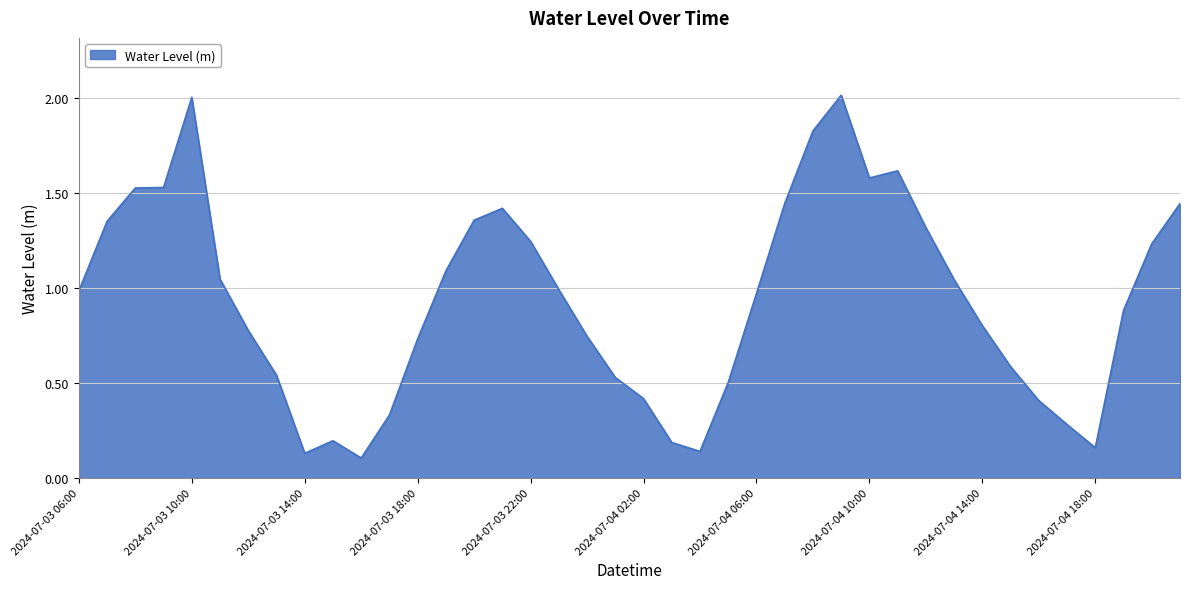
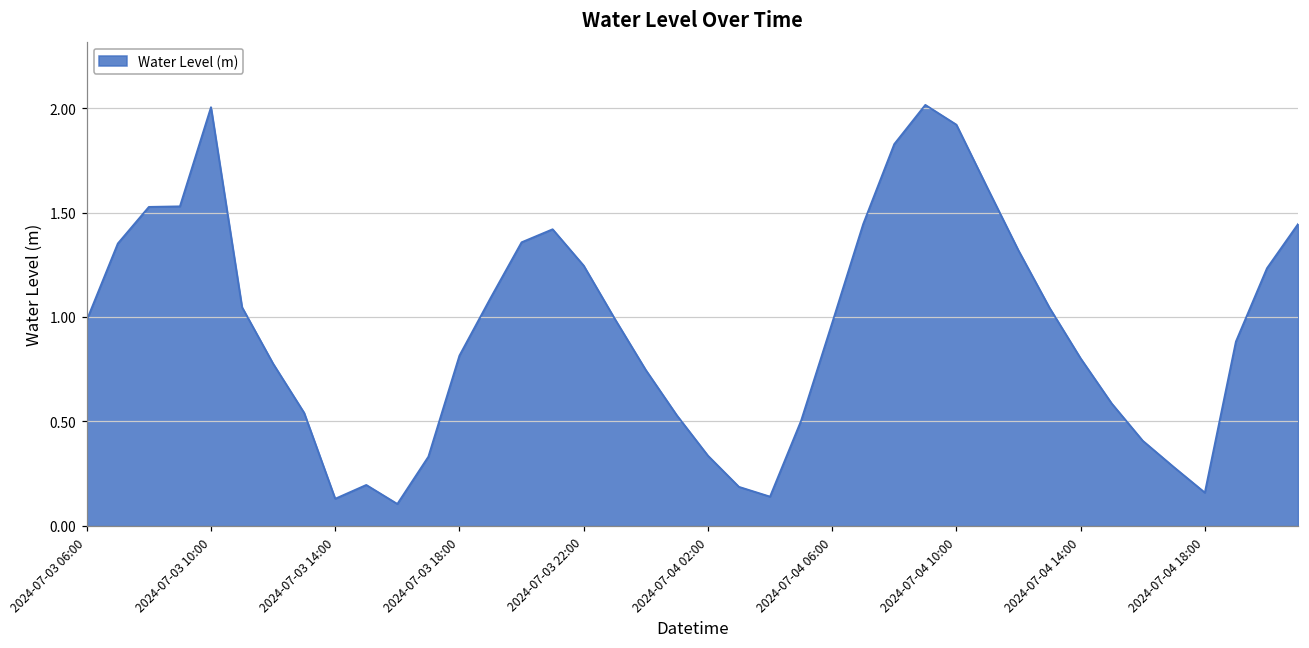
  {
    "2024-07-03 06:00": 0.98,
    "2024-07-03 10:00": 2.00,
    "2024-07-03 14:00": 0.13,
-   "2024-07-03 18:00": 0.73,
+   "2024-07-03 18:00": 0.81,
    "2024-07-03 22:00": 1.25,
-   "2024-07-04 02:00": 0.42,
+   "2024-07-04 02:00": 0.34,
    "2024-07-04 06:00": 0.97,
-   "2024-07-04 10:00": 1.58,
+   "2024-07-04 10:00": 1.92,
    "2024-07-04 14:00": 0.80,
    "2024-07-04 18:00": 0.16
  }
